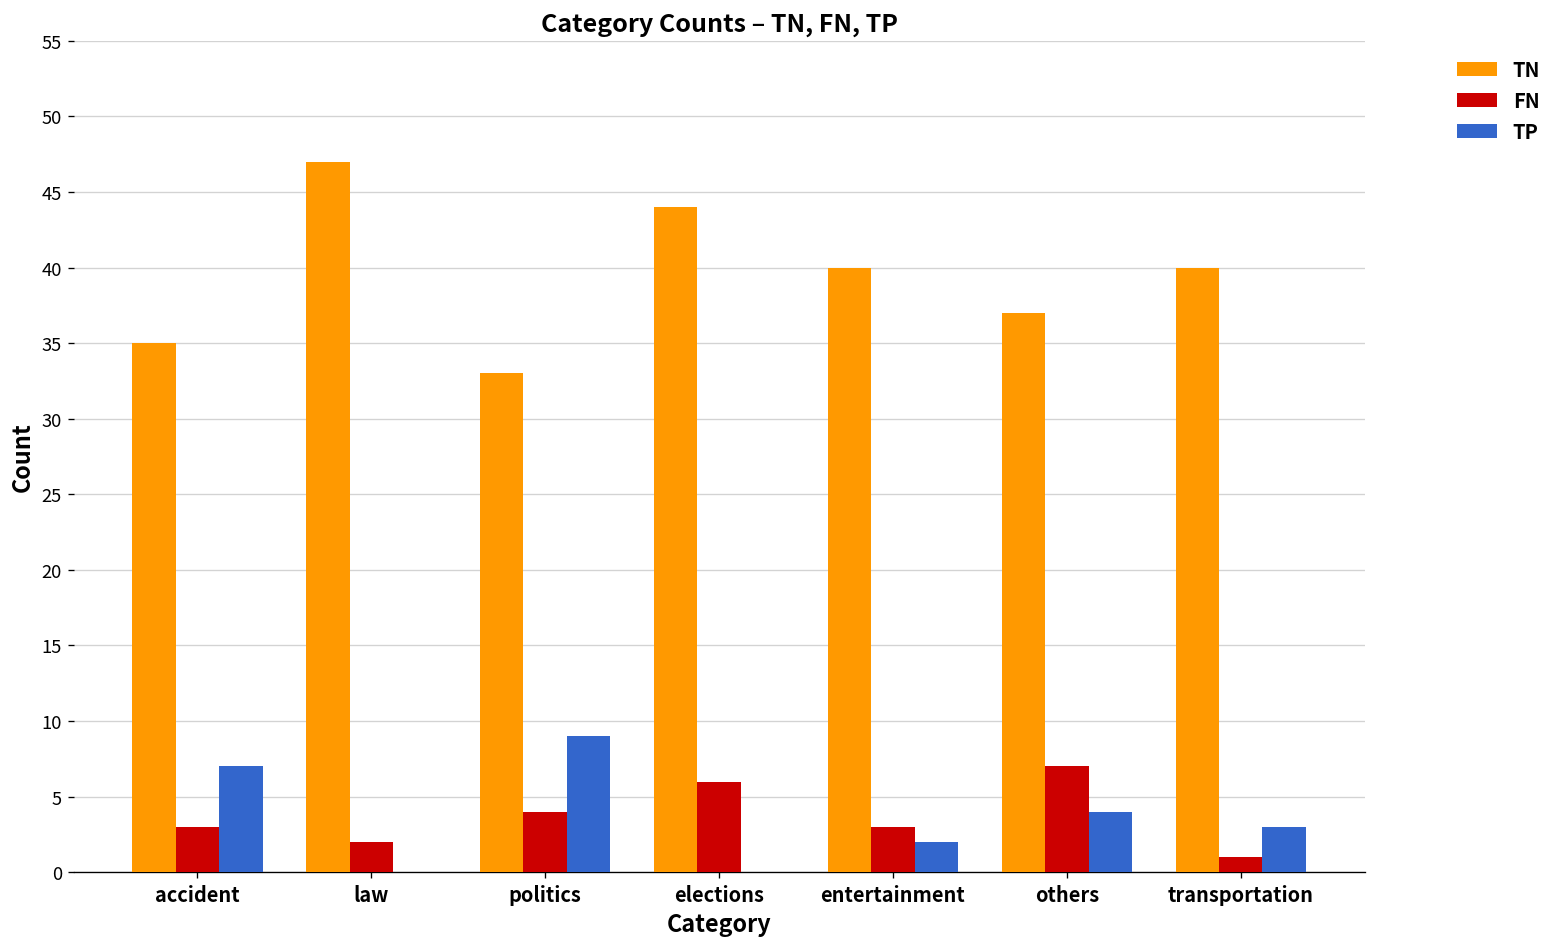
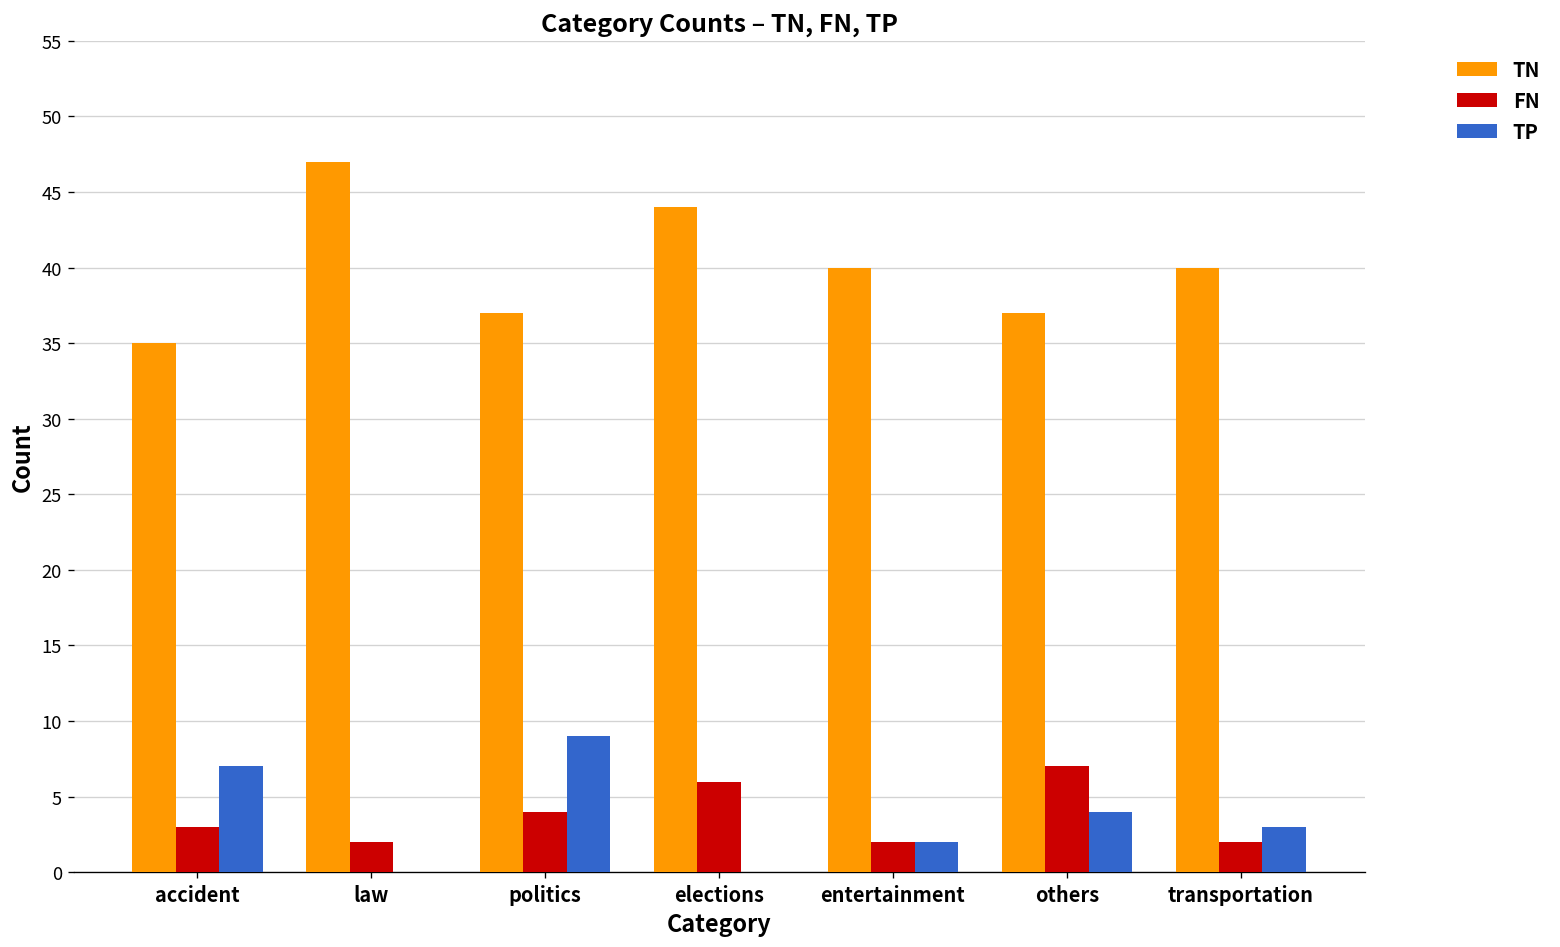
  {
    "TN": {
      "accident": 35,
      "law": 47,
-     "politics": 33,
+     "politics": 37,
      "elections": 44,
      "entertainment": 40,
      "others": 37,
      "transportation": 40
    },
    "FN": {
      "accident": 3,
      "law": 2,
      "politics": 4,
      "elections": 6,
-     "entertainment": 3,
+     "entertainment": 2,
      "others": 7,
-     "transportation": 1
+     "transportation": 2
    },
    "TP": {
      "accident": 7,
      "law": 0,
      "politics": 9,
      "elections": 0,
      "entertainment": 2,
      "others": 4,
      "transportation": 3
    }
  }
